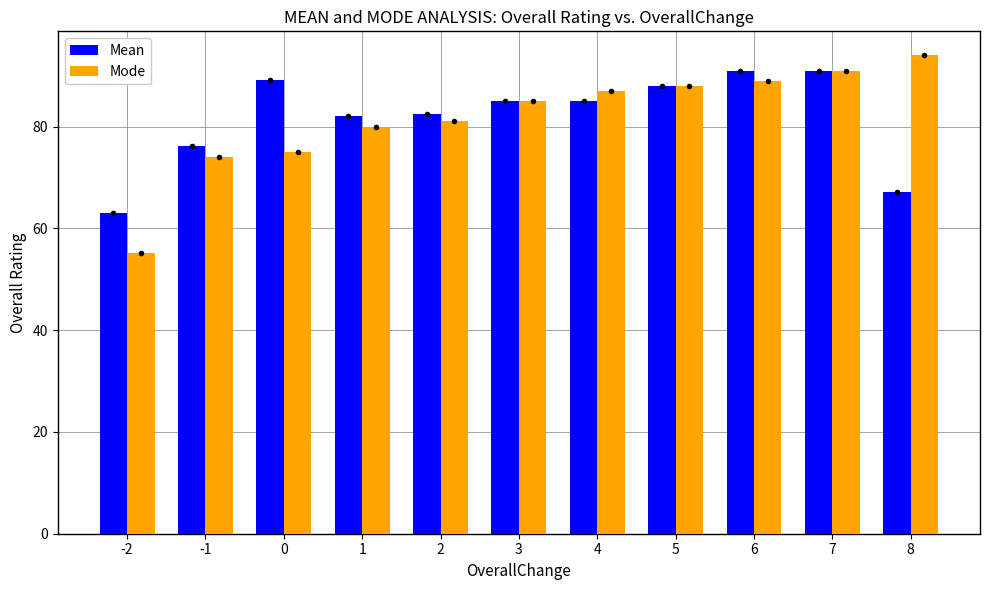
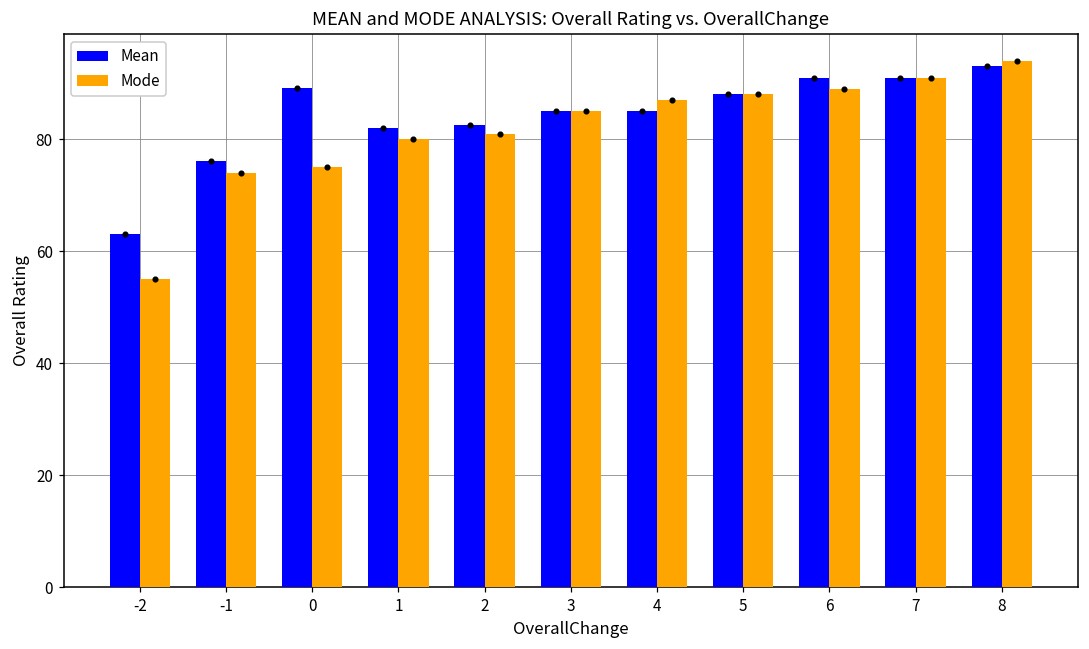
  {
    "Mean": {
      "-2": 63,
      "-1": 76,
      "0": 89,
      "1": 82,
      "2": 83,
      "3": 85,
      "4": 85,
      "5": 88,
      "6": 91,
      "7": 91,
-     "8": 67
+     "8": 93
    },
    "Mode": {
      "-2": 55,
      "-1": 74,
      "0": 75,
      "1": 80,
      "2": 81,
      "3": 85,
      "4": 87,
      "5": 88,
      "6": 89,
      "7": 91,
      "8": 94
    }
  }
